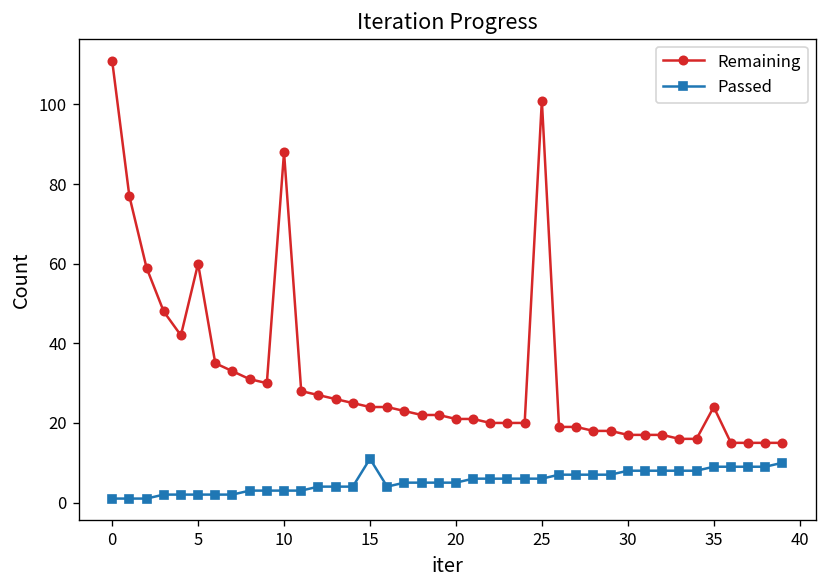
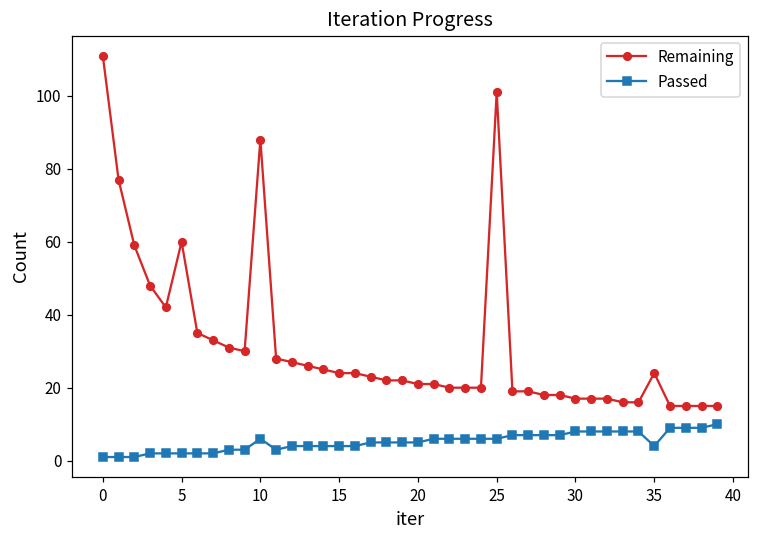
  {
    "Remaining": {
      "0": 111,
      "5": 60,
      "10": 88,
      "15": 24,
      "20": 21,
      "25": 101,
      "30": 17,
      "35": 24
    },
    "Passed": {
      "0": 1,
      "5": 2,
-     "10": 3,
-     "15": 11,
+     "10": 6,
+     "15": 4,
      "20": 5,
      "25": 6,
      "30": 8,
-     "35": 9
+     "35": 4
    }
  }
